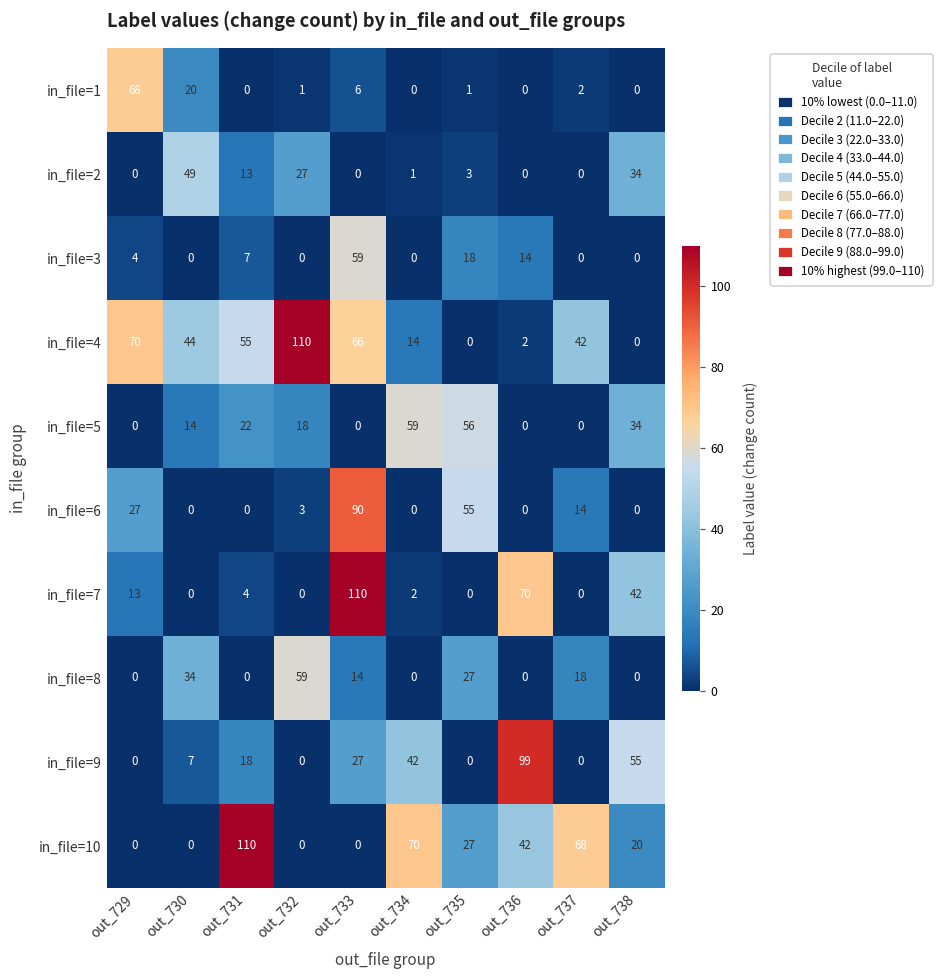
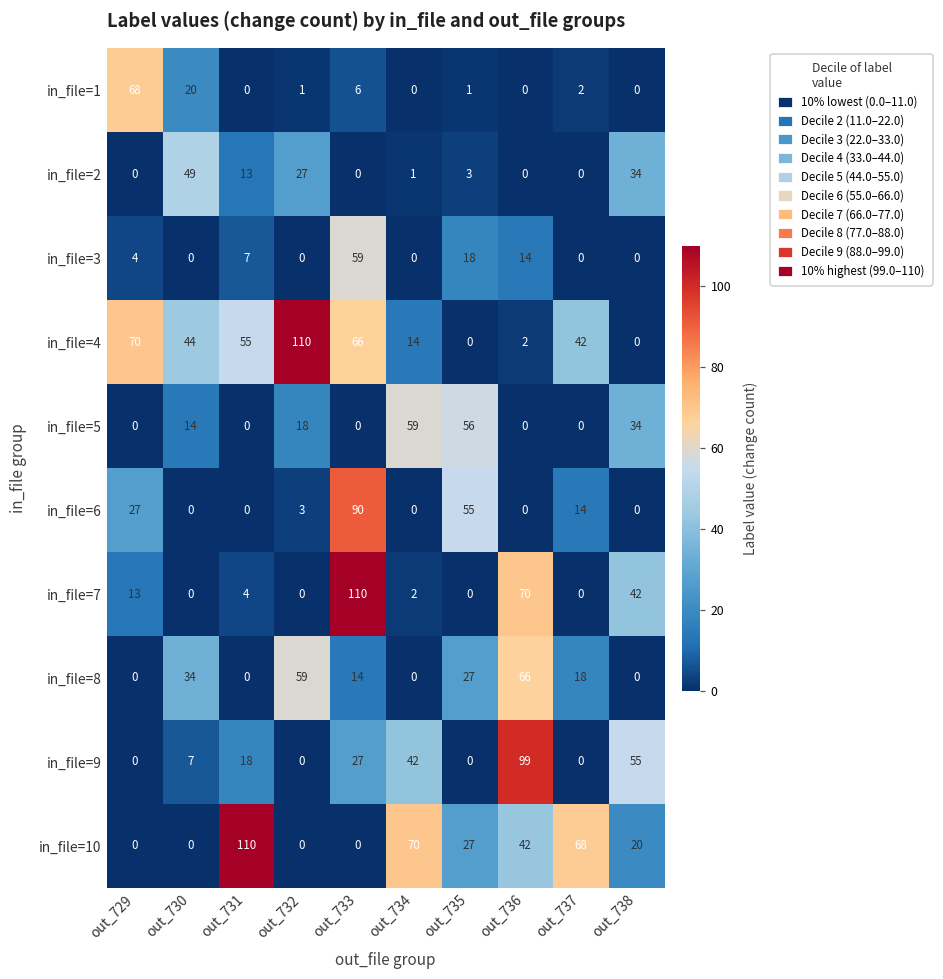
  {
    "in_file=1": {
      "out_729": 68,
      "out_730": 20,
      "out_731": 0,
      "out_732": 1,
      "out_733": 6,
      "out_734": 0,
      "out_735": 1,
      "out_736": 0,
      "out_737": 2,
      "out_738": 0
    },
    "in_file=2": {
      "out_729": 0,
      "out_730": 49,
      "out_731": 13,
      "out_732": 27,
      "out_733": 0,
      "out_734": 1,
      "out_735": 3,
      "out_736": 0,
      "out_737": 0,
      "out_738": 34
    },
    "in_file=3": {
      "out_729": 4,
      "out_730": 0,
      "out_731": 7,
      "out_732": 0,
      "out_733": 59,
      "out_734": 0,
      "out_735": 18,
      "out_736": 14,
      "out_737": 0,
      "out_738": 0
    },
    "in_file=4": {
      "out_729": 70,
      "out_730": 44,
      "out_731": 55,
      "out_732": 110,
      "out_733": 66,
      "out_734": 14,
      "out_735": 0,
      "out_736": 2,
      "out_737": 42,
      "out_738": 0
    },
    "in_file=5": {
      "out_729": 0,
      "out_730": 14,
-     "out_731": 22,
+     "out_731": 0,
      "out_732": 18,
      "out_733": 0,
      "out_734": 59,
      "out_735": 56,
      "out_736": 0,
      "out_737": 0,
      "out_738": 34
    },
    "in_file=6": {
      "out_729": 27,
      "out_730": 0,
      "out_731": 0,
      "out_732": 3,
      "out_733": 90,
      "out_734": 0,
      "out_735": 55,
      "out_736": 0,
      "out_737": 14,
      "out_738": 0
    },
    "in_file=7": {
      "out_729": 13,
      "out_730": 0,
      "out_731": 4,
      "out_732": 0,
      "out_733": 110,
      "out_734": 2,
      "out_735": 0,
      "out_736": 70,
      "out_737": 0,
      "out_738": 42
    },
    "in_file=8": {
      "out_729": 0,
      "out_730": 34,
      "out_731": 0,
      "out_732": 59,
      "out_733": 14,
      "out_734": 0,
      "out_735": 27,
-     "out_736": 0,
+     "out_736": 66,
      "out_737": 18,
      "out_738": 0
    },
    "in_file=9": {
      "out_729": 0,
      "out_730": 7,
      "out_731": 18,
      "out_732": 0,
      "out_733": 27,
      "out_734": 42,
      "out_735": 0,
      "out_736": 99,
      "out_737": 0,
      "out_738": 55
    },
    "in_file=10": {
      "out_729": 0,
      "out_730": 0,
      "out_731": 110,
      "out_732": 0,
      "out_733": 0,
      "out_734": 70,
      "out_735": 27,
      "out_736": 42,
      "out_737": 68,
      "out_738": 20
    }
  }
